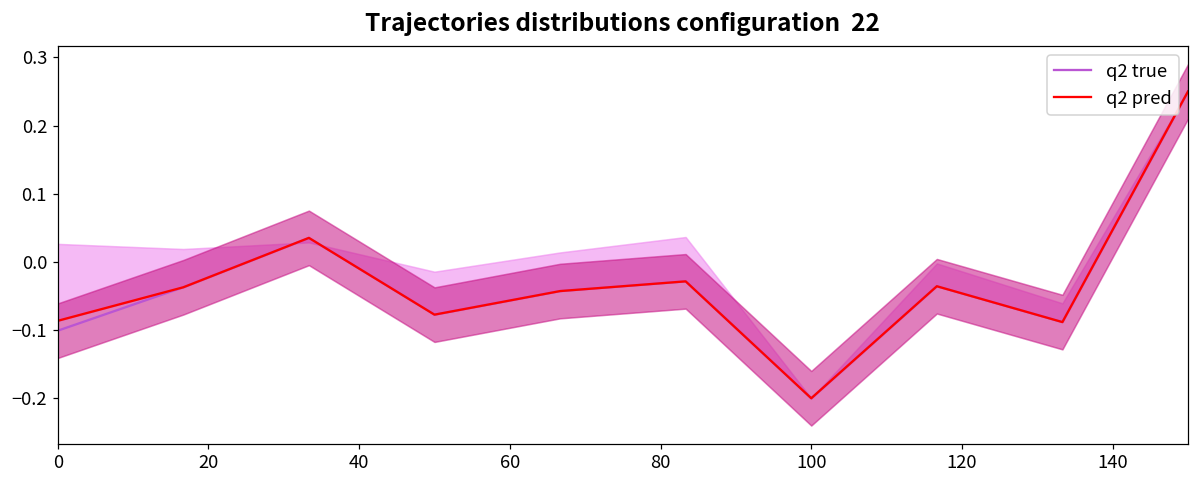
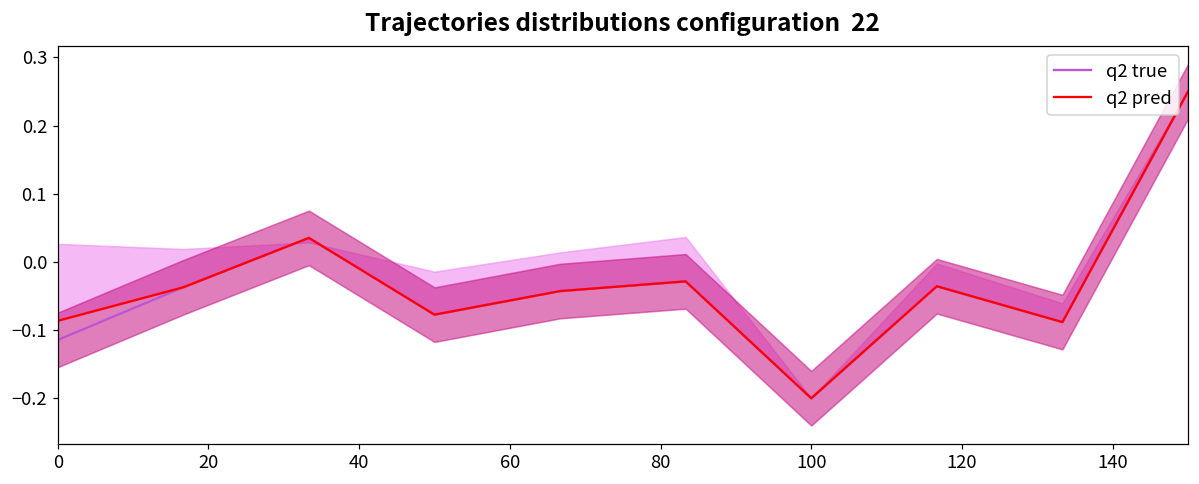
  {
    "q2 true": {
-     "0": -0.10
+     "0": -0.11
    },
    "q2 pred": {
      "0": -0.09
    }
  }
